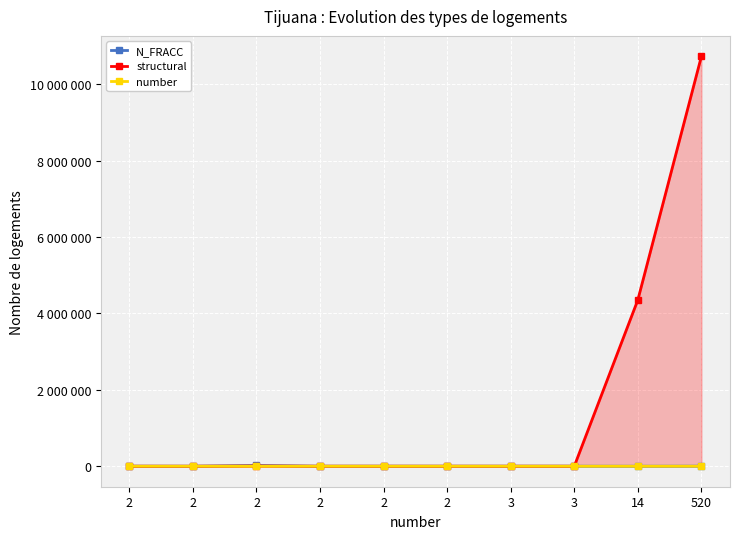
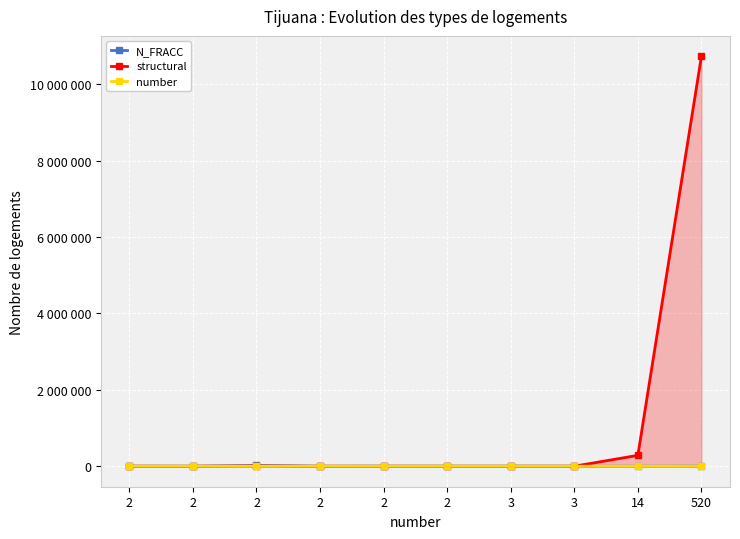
  {
    "structural": {
-     "14": 4400000,
+     "14": 300000,
      "520": 10700000
    }
  }
